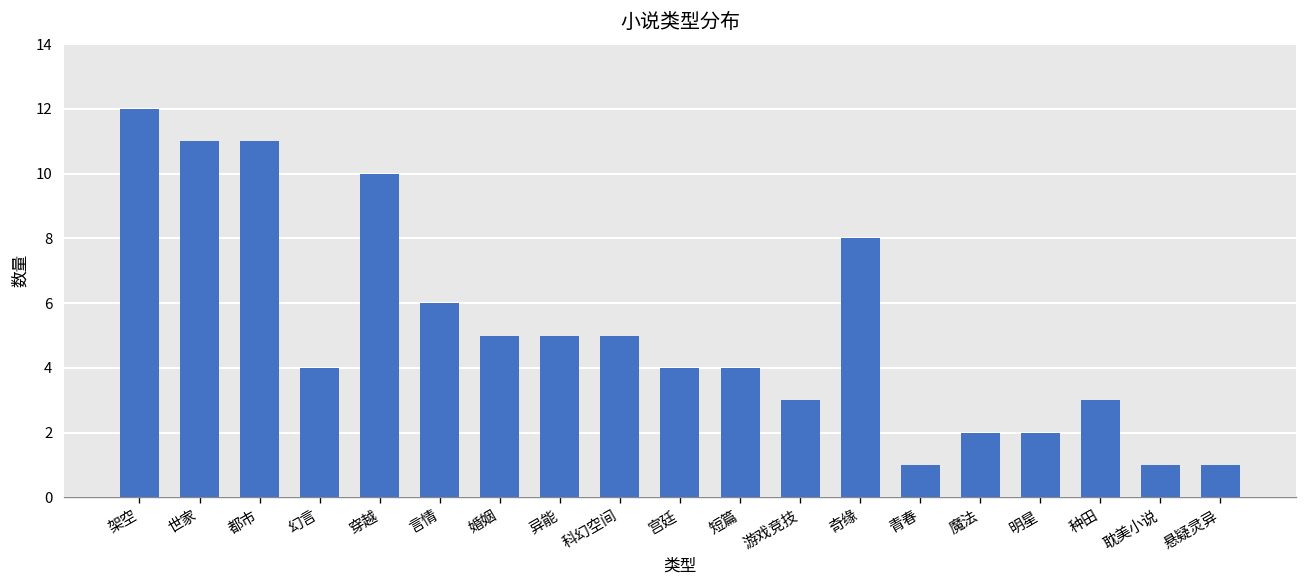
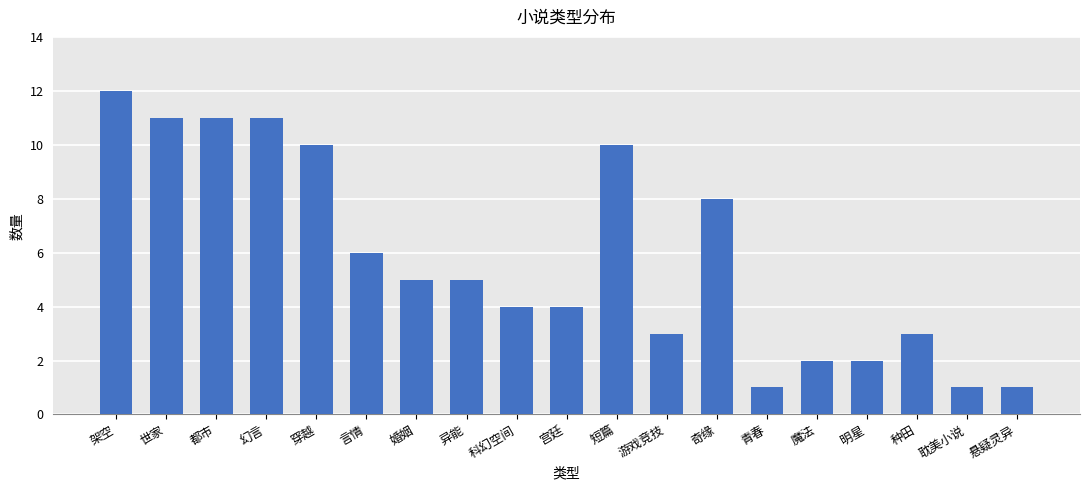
  {
    "架空": 12,
    "世家": 11,
    "都市": 11,
-   "幻言": 4,
+   "幻言": 11,
    "穿越": 10,
    "言情": 6,
    "婚姻": 5,
    "异能": 5,
-   "科幻空间": 5,
+   "科幻空间": 4,
    "宫廷": 4,
-   "短篇": 4,
+   "短篇": 10,
    "游戏竞技": 3,
    "奇缘": 8,
    "青春": 1,
    "魔法": 2,
    "明星": 2,
    "种田": 3,
    "耽美小说": 1,
    "悬疑灵异": 1
  }
